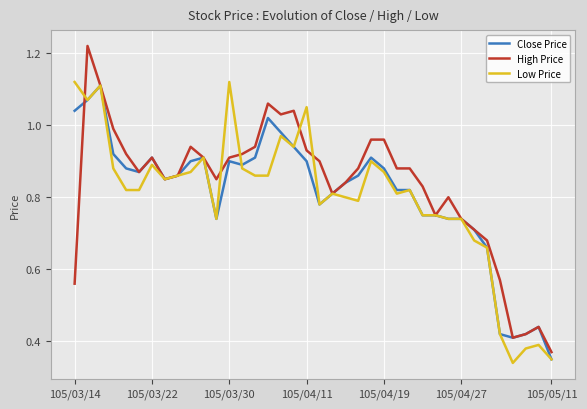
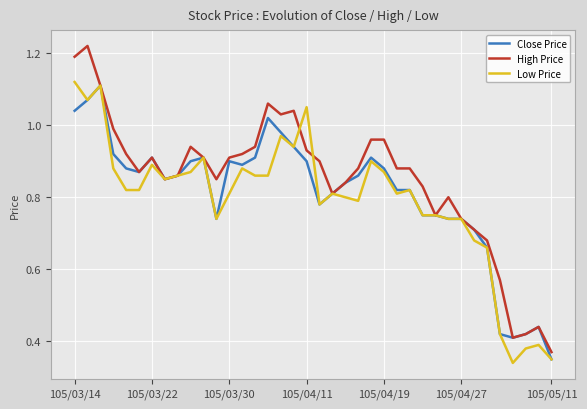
  {
    "Close Price": {
      "105/03/14": 1.04,
      "105/03/30": 0.90,
      "105/04/11": 0.90,
      "105/04/19": 0.88
    },
    "High Price": {
-     "105/03/14": 0.56,
+     "105/03/14": 1.19,
      "105/03/30": 0.91,
      "105/04/11": 0.93,
      "105/04/19": 0.96,
      "105/05/11": 0.37
    },
    "Low Price": {
      "105/03/14": 1.12,
      "105/03/22": 0.89,
-     "105/03/30": 1.12,
+     "105/03/30": 0.81,
      "105/04/11": 1.05,
      "105/04/19": 0.87
    }
  }
